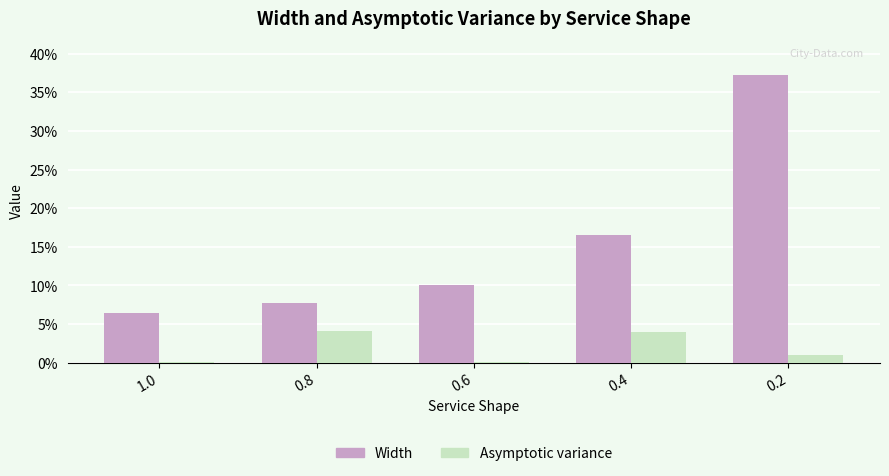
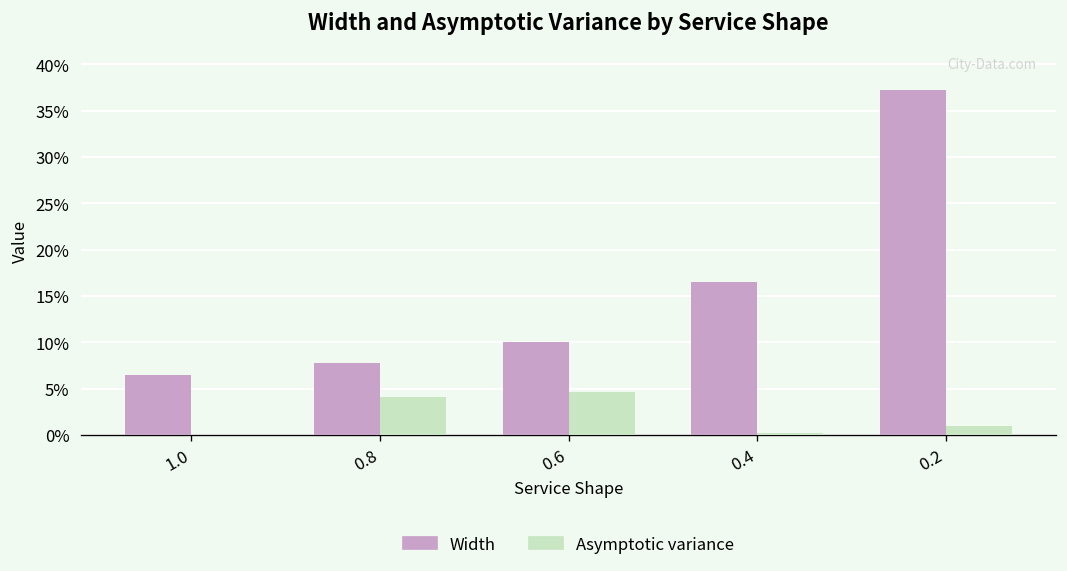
  {
    "Width": {
      "1.0": "6%",
      "0.8": "8%",
      "0.6": "10%",
      "0.4": "17%",
      "0.2": "37%"
    },
    "Asymptotic variance": {
      "0.8": "4%",
-     "0.6": "0%",
-     "0.4": "4%",
+     "0.6": "5%",
+     "0.4": "0%",
      "0.2": "1%"
    }
  }
